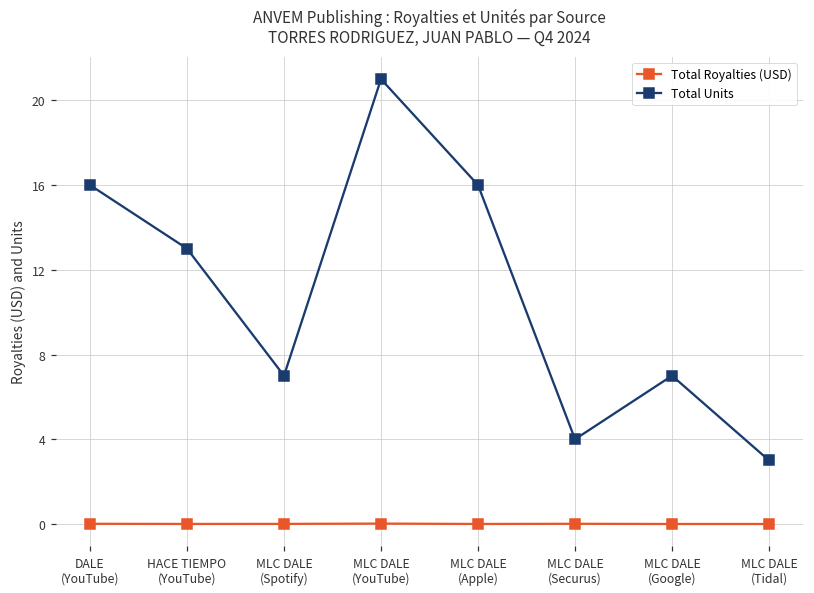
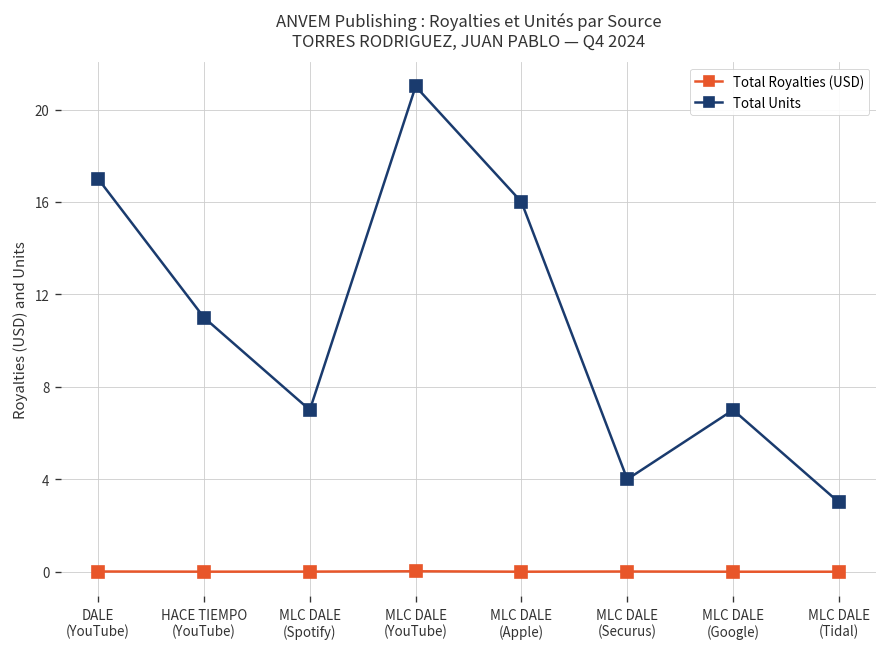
  {
    "Total Royalties (USD)": {
      "DALE (YouTube)": 0,
      "HACE TIEMPO (YouTube)": 0,
      "MLC DALE (Spotify)": 0,
      "MLC DALE (YouTube)": 0,
      "MLC DALE (Apple)": 0,
      "MLC DALE (Securus)": 0,
      "MLC DALE (Google)": 0,
      "MLC DALE (Tidal)": 0
    },
    "Total Units": {
-     "DALE (YouTube)": 16,
-     "HACE TIEMPO (YouTube)": 13,
+     "DALE (YouTube)": 17,
+     "HACE TIEMPO (YouTube)": 11,
      "MLC DALE (Spotify)": 7,
      "MLC DALE (YouTube)": 21,
      "MLC DALE (Apple)": 16,
      "MLC DALE (Securus)": 4,
      "MLC DALE (Google)": 7,
      "MLC DALE (Tidal)": 3
    }
  }
